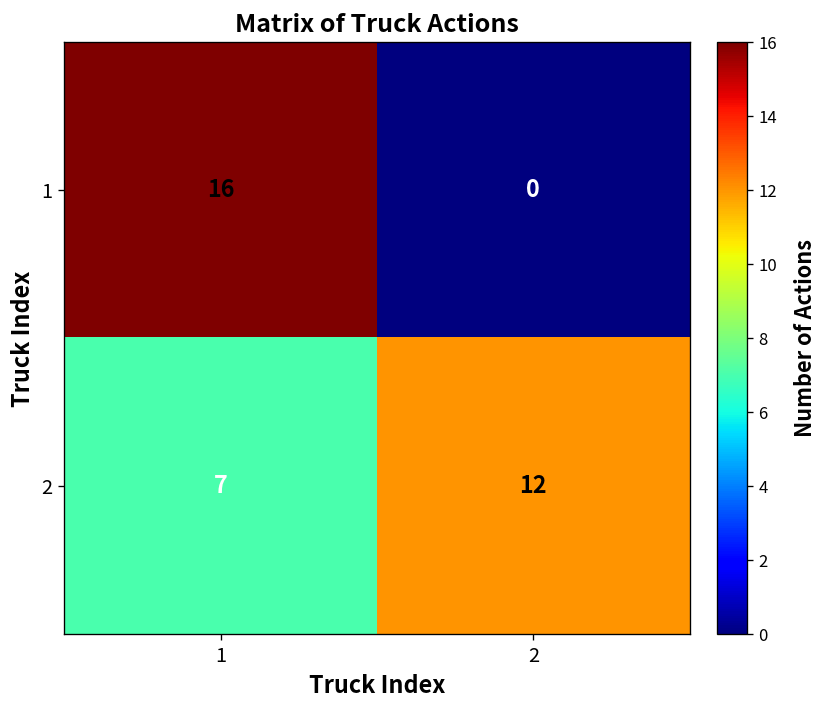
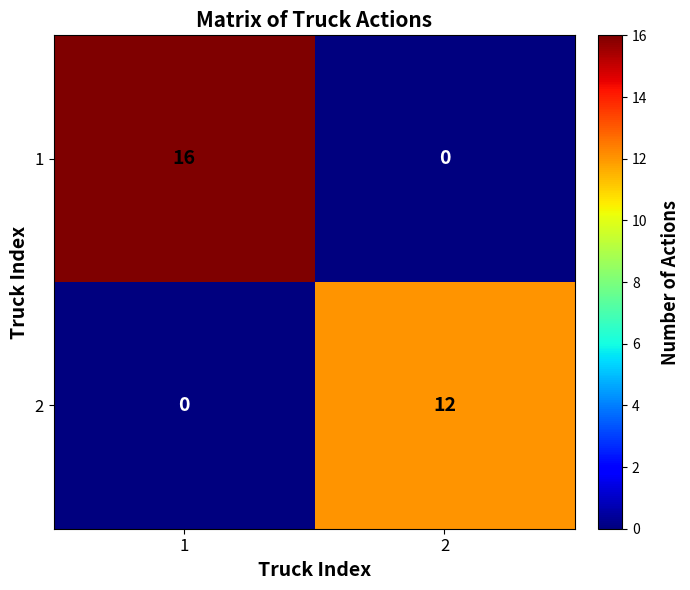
  {
    "1": {
      "1": 16,
      "2": 0
    },
    "2": {
-     "1": 7,
+     "1": 0,
      "2": 12
    }
  }
